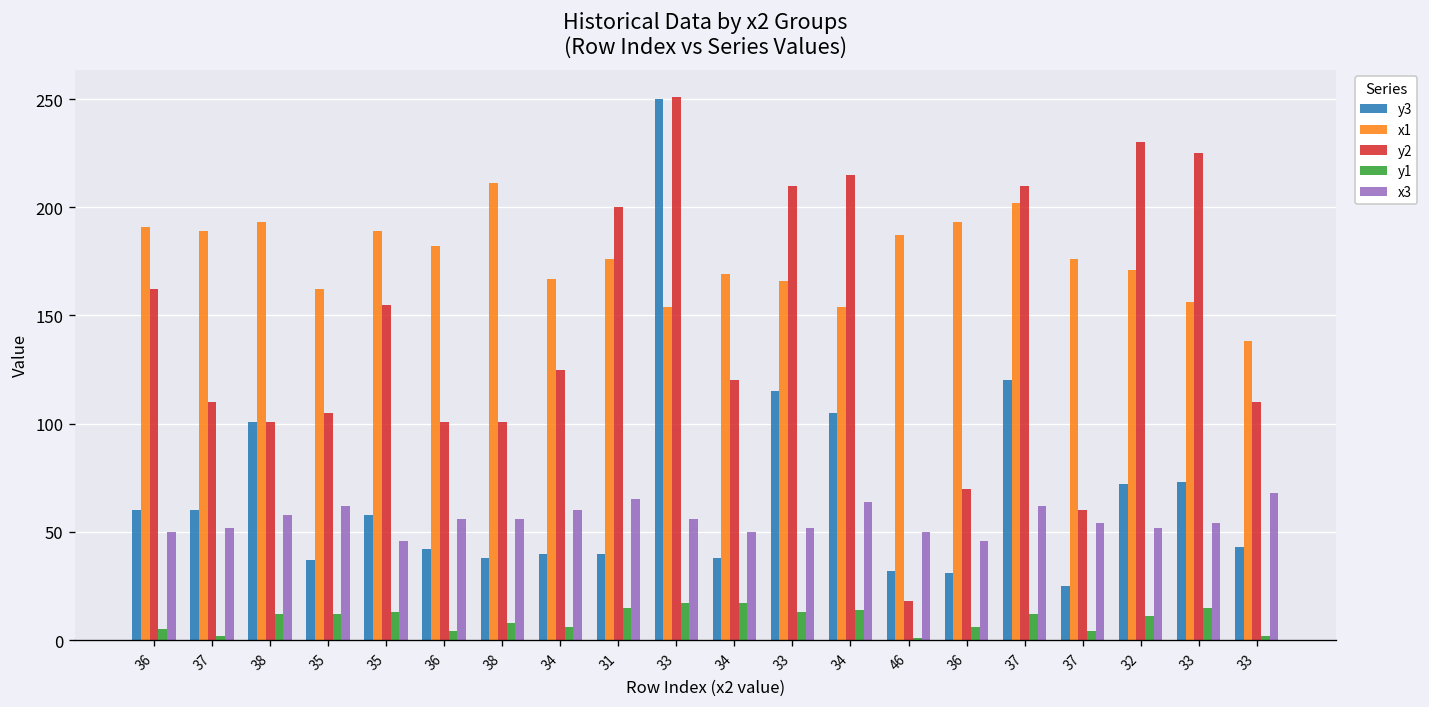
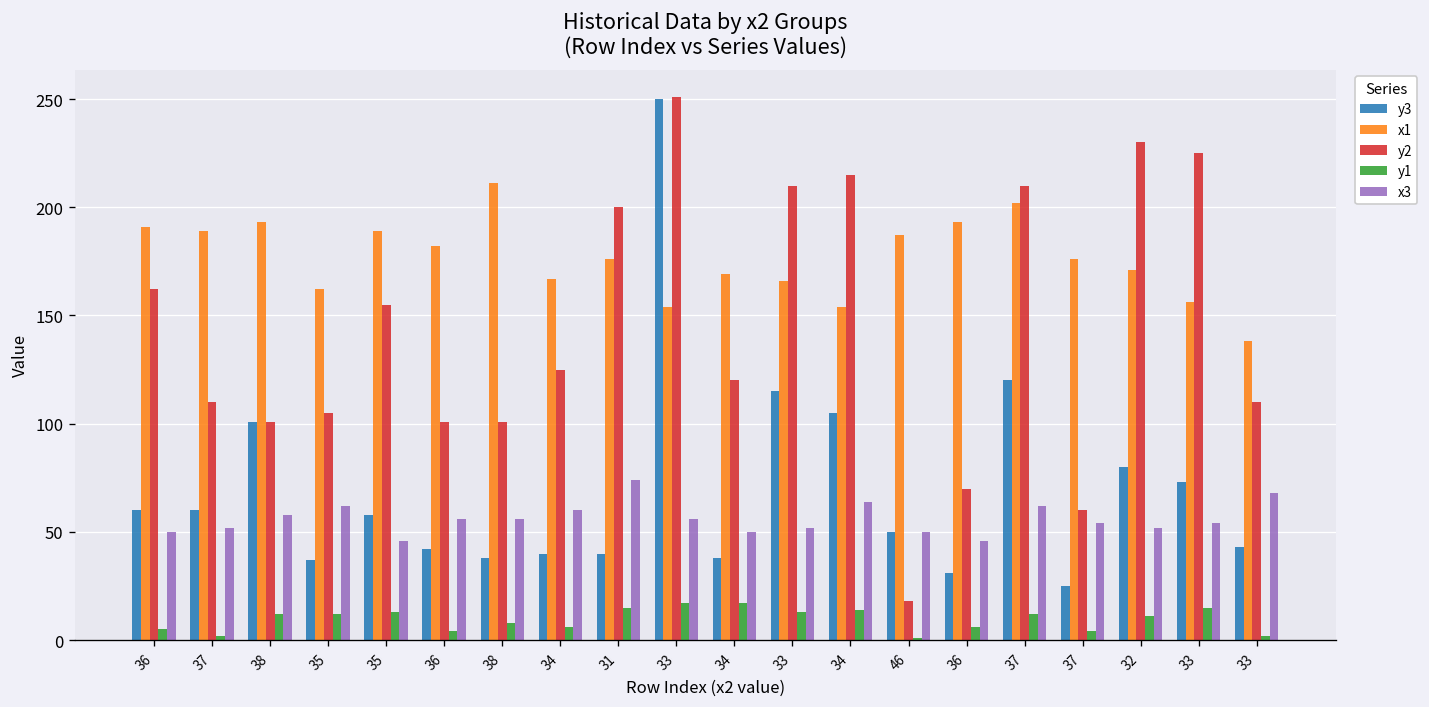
  {
    "y3": {
      "31": 40,
-     "46": 32,
-     "32": 72
+     "46": 50,
+     "32": 80
    },
    "x1": {
      "31": 176,
      "46": 187,
      "32": 171
    },
    "y2": {
      "31": 200,
      "46": 18,
      "32": 230
    },
    "y1": {
      "31": 15,
      "32": 11
    },
    "x3": {
-     "31": 65,
+     "31": 74,
      "46": 50,
      "32": 52
    }
  }
